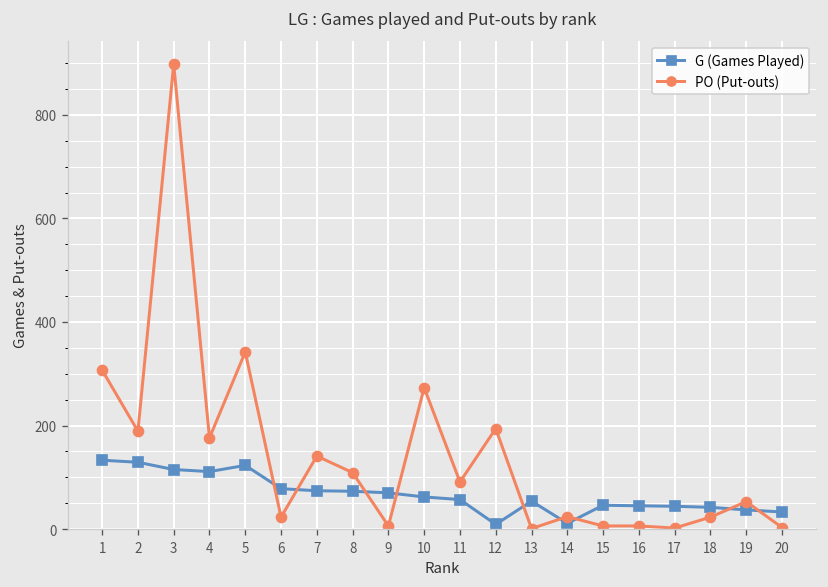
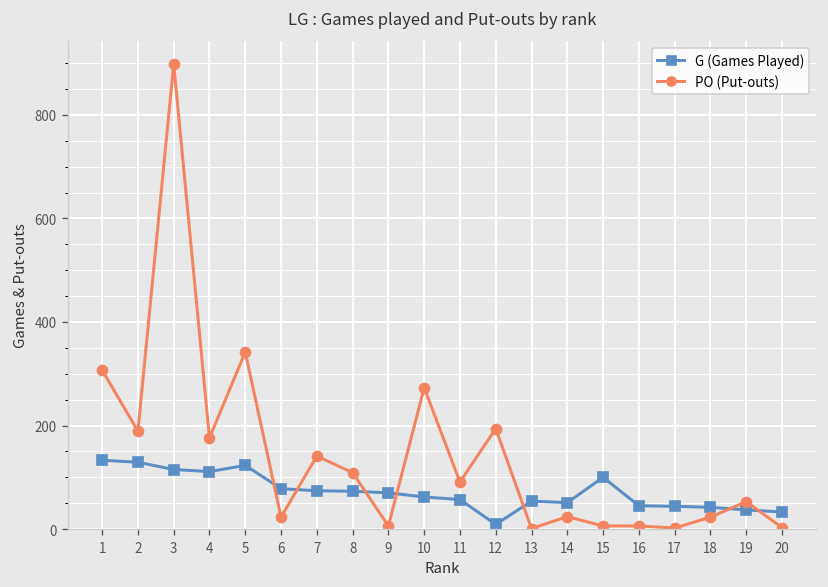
  {
    "G (Games Played)": {
      "1": 130,
      "2": 130,
      "3": 120,
      "4": 110,
      "5": 120,
      "6": 80,
      "7": 70,
      "8": 70,
      "9": 70,
      "10": 60,
      "11": 60,
      "12": 10,
      "13": 50,
-     "14": 10,
-     "15": 50,
+     "14": 50,
+     "15": 100,
      "16": 50,
      "17": 40,
      "18": 40,
      "19": 40,
      "20": 30
    },
    "PO (Put-outs)": {
      "1": 310,
      "2": 190,
      "3": 900,
      "4": 180,
      "5": 340,
      "6": 20,
      "7": 140,
      "8": 110,
      "9": 10,
      "10": 270,
      "11": 90,
      "12": 190,
      "13": 0,
      "14": 20,
      "15": 10,
      "16": 10,
      "17": 0,
      "18": 20,
      "19": 50,
      "20": 0
    }
  }
